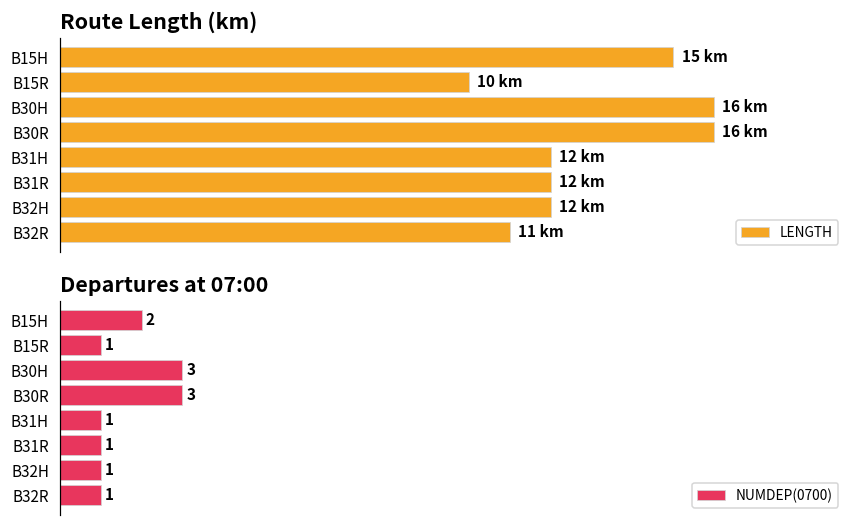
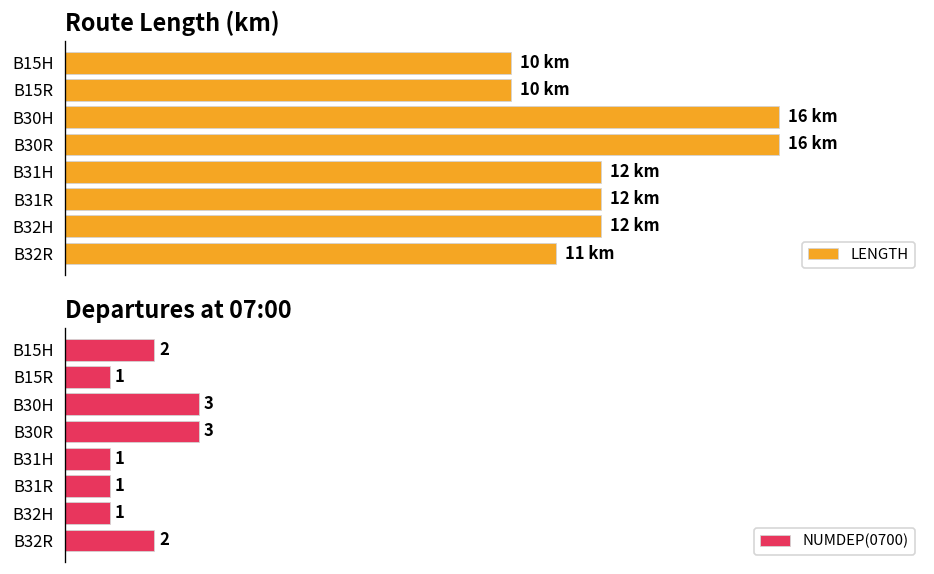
  {
    "Route Length (km)": {
-     "B15H": 15,
+     "B15H": 10,
      "B15R": 10,
      "B30H": 16,
      "B30R": 16,
      "B31H": 12,
      "B31R": 12,
      "B32H": 12,
      "B32R": 11
    },
    "Departures at 07:00": {
      "B15H": 2,
      "B15R": 1,
      "B30H": 3,
      "B30R": 3,
      "B31H": 1,
      "B31R": 1,
      "B32H": 1,
-     "B32R": 1
+     "B32R": 2
    }
  }
